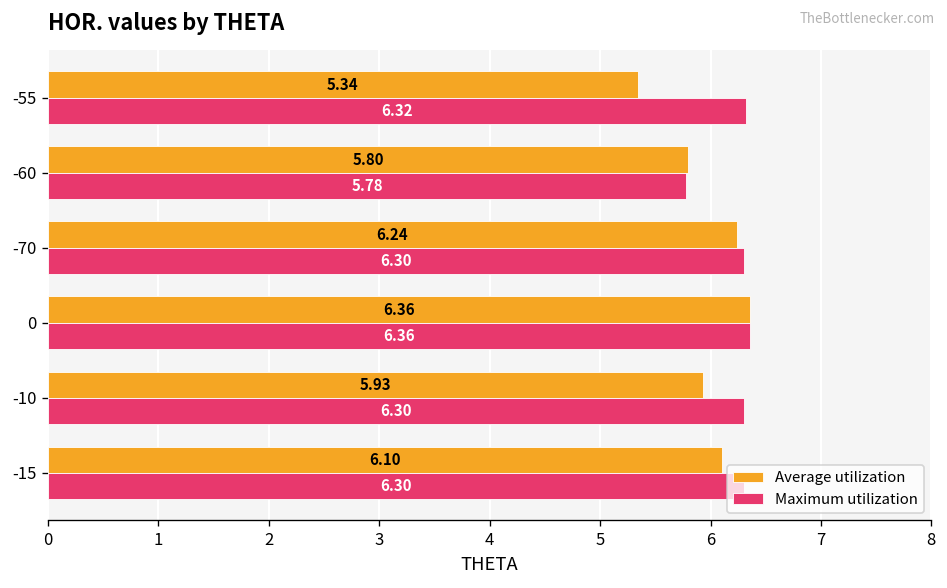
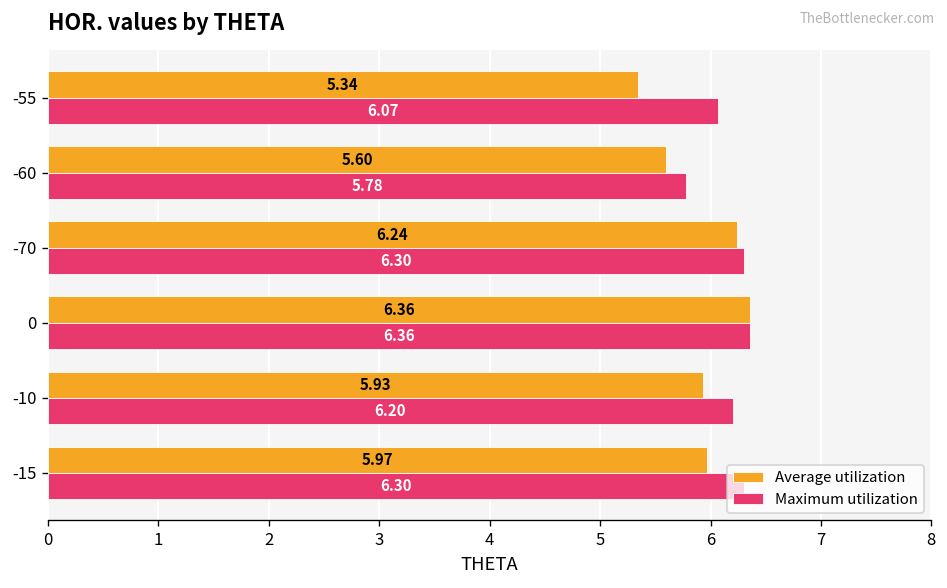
  {
    "Average utilization": {
      "-55": 5.34,
-     "-60": 5.80,
+     "-60": 5.60,
      "-70": 6.24,
      "0": 6.36,
      "-10": 5.93,
-     "-15": 6.10
+     "-15": 5.97
    },
    "Maximum utilization": {
-     "-55": 6.32,
+     "-55": 6.07,
      "-60": 5.78,
      "-70": 6.30,
      "0": 6.36,
-     "-10": 6.30
+     "-10": 6.20
    }
  }
